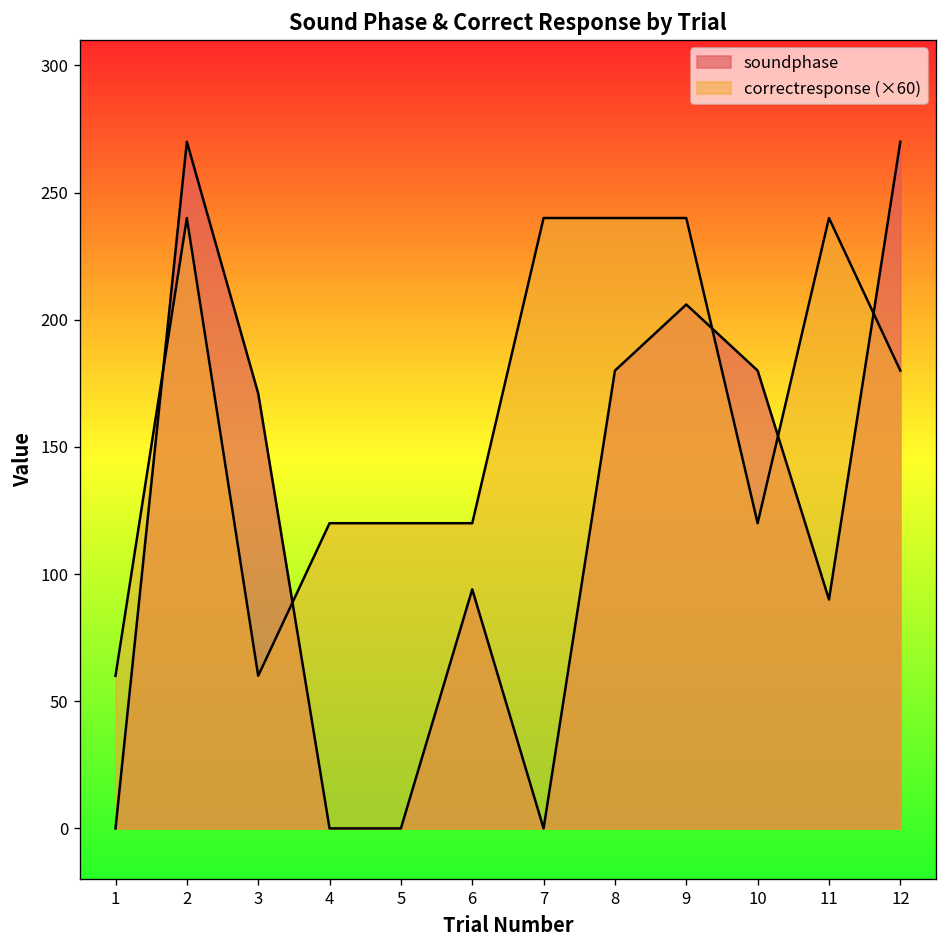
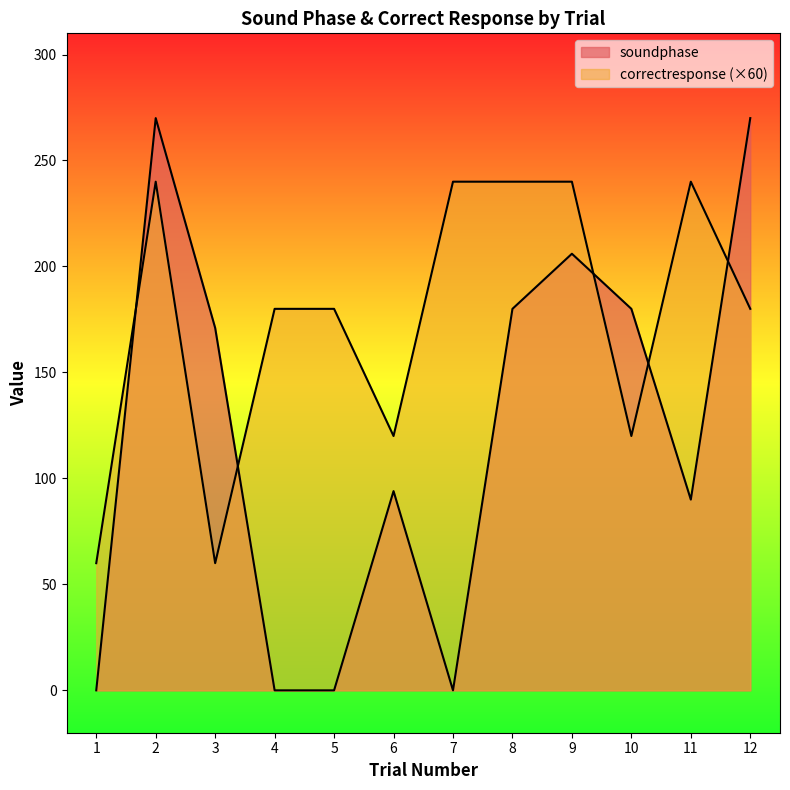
  {
    "soundphase": {
      "1": 0,
      "2": 270,
      "3": 171,
      "4": 0,
      "5": 0,
      "6": 94,
      "7": 0,
      "8": 180,
      "9": 206,
      "10": 180,
      "11": 90,
      "12": 270
    },
    "correctresponse (×60)": {
      "1": 60,
      "2": 240,
      "3": 60,
-     "4": 120,
-     "5": 120,
+     "4": 180,
+     "5": 180,
      "6": 120,
      "7": 240,
      "8": 240,
      "9": 240,
      "10": 120,
      "11": 240,
      "12": 180
    }
  }
